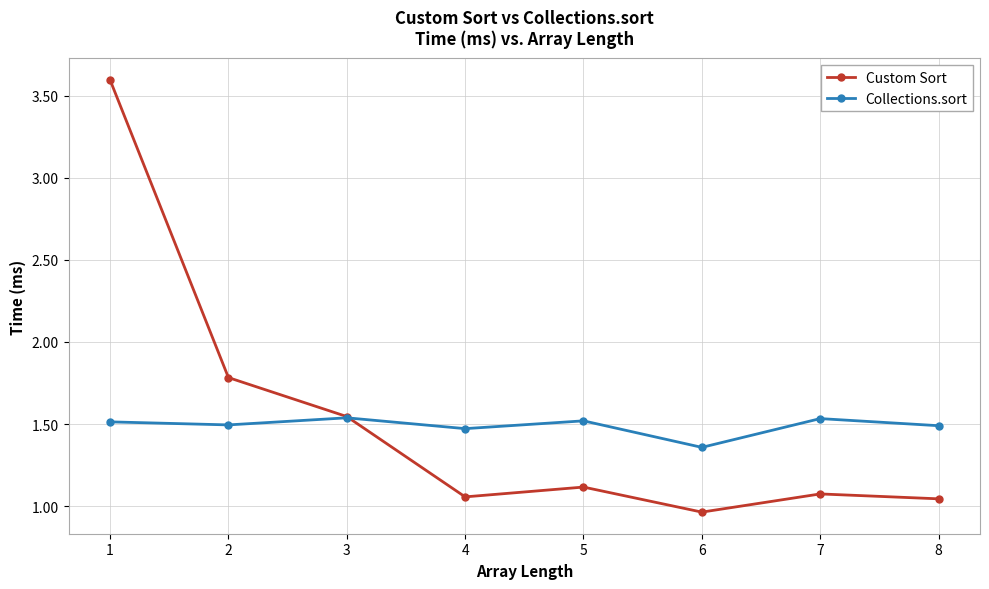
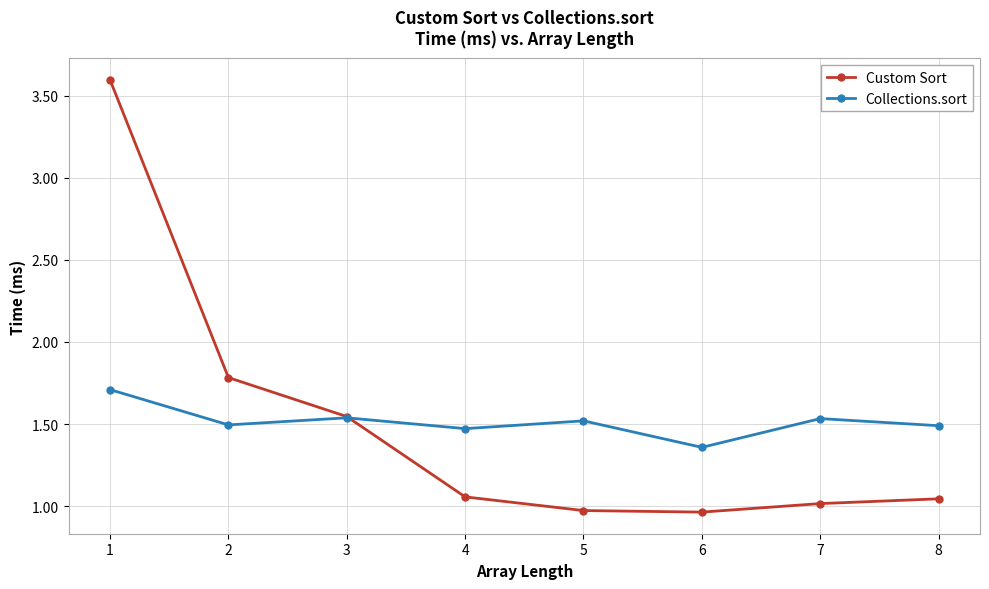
  {
    "Custom Sort": {
      "1": 3.60,
      "2": 1.78,
      "4": 1.06,
-     "5": 1.12,
+     "5": 0.97,
      "6": 0.96,
-     "7": 1.07,
+     "7": 1.02,
      "8": 1.04
    },
    "Collections.sort": {
-     "1": 1.51,
+     "1": 1.71,
      "2": 1.49,
      "4": 1.47,
      "5": 1.52,
      "6": 1.36,
      "7": 1.53,
      "8": 1.49
    }
  }
